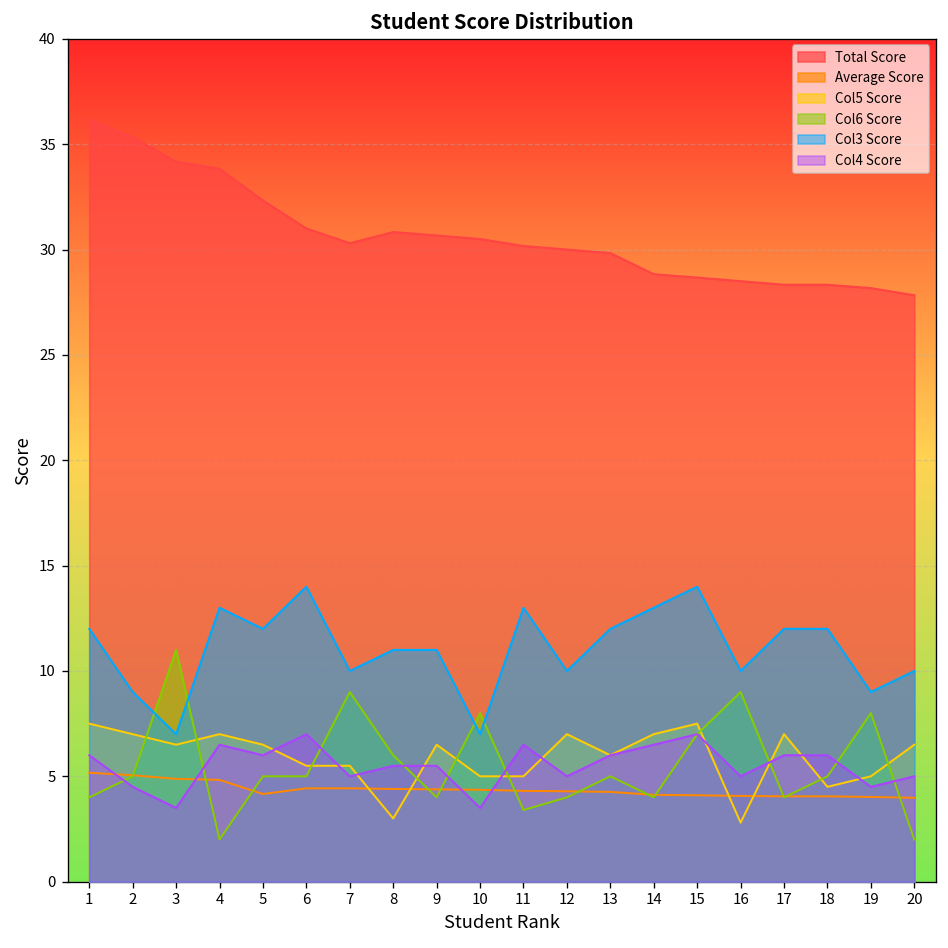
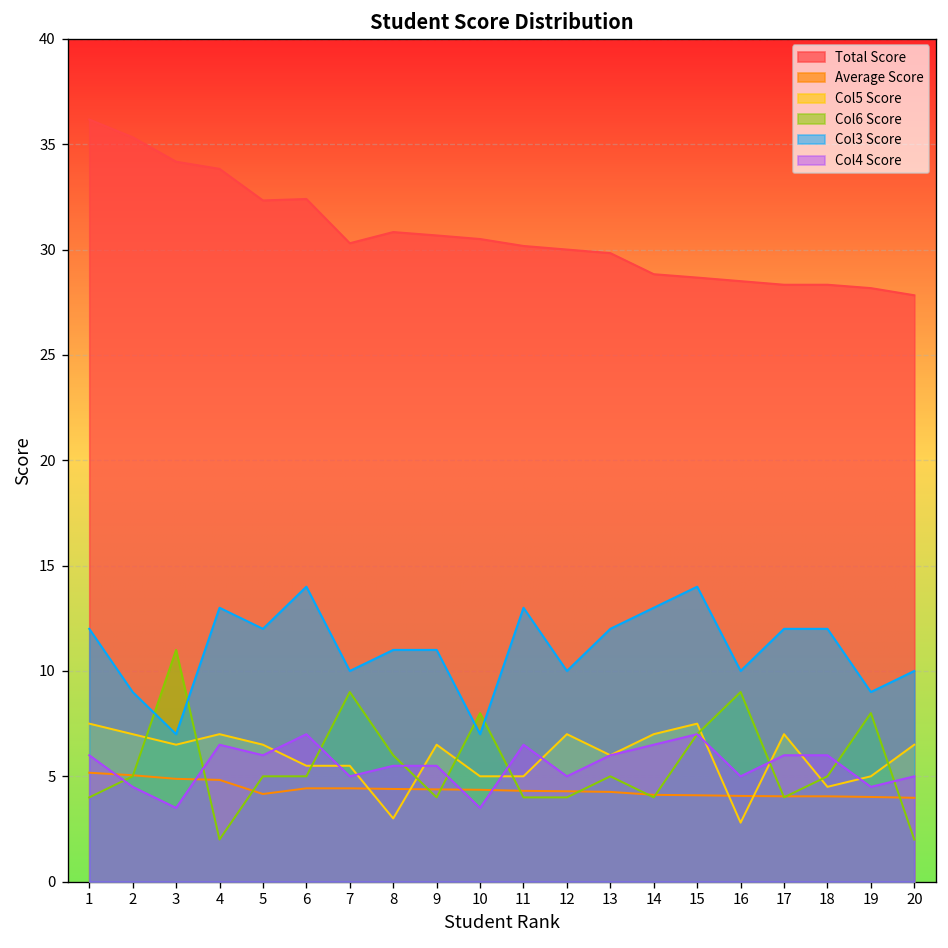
  {
    "Total Score": {
      "1": 36.2,
      "2": 35.3,
      "3": 34.2,
      "4": 33.8,
      "5": 32.3,
-     "6": 31.0,
+     "6": 32.4,
      "7": 30.3,
      "8": 30.8,
      "9": 30.7,
      "10": 30.5,
      "11": 30.2,
      "12": 30.0,
      "13": 29.8,
      "14": 28.8,
      "15": 28.7,
      "16": 28.5,
      "17": 28.3,
      "18": 28.3,
      "19": 28.2,
      "20": 27.8
    },
    "Average Score": {
      "1": 5.2,
      "3": 4.9,
      "4": 4.8,
      "5": 4.2,
      "6": 4.4,
      "7": 4.4,
      "8": 4.4,
      "9": 4.4,
      "10": 4.4,
      "11": 4.3,
      "12": 4.3,
      "13": 4.3,
      "15": 4.1,
      "16": 4.1,
      "18": 4.1,
      "19": 4.0,
      "20": 4.0
    },
    "Col5 Score": {
      "1": 7.5,
      "2": 7.0,
      "3": 6.5,
      "4": 7.0,
      "5": 6.5,
      "6": 5.5,
      "7": 5.5,
      "8": 3.0,
      "9": 6.5,
      "10": 5.0,
      "11": 5.0,
      "12": 7.0,
      "14": 7.0,
      "15": 7.5,
      "16": 2.8,
      "17": 7.0,
      "18": 4.5,
      "19": 5.0,
      "20": 6.5
    },
    "Col6 Score": {
      "1": 4.0,
      "3": 11.0,
      "4": 2.0,
      "5": 5.0,
      "6": 5.0,
      "7": 9.0,
      "8": 6.0,
      "9": 4.0,
      "10": 8.0,
-     "11": 3.4,
+     "11": 4.0,
      "12": 4.0,
      "13": 5.0,
      "16": 9.0,
      "18": 5.0,
      "19": 8.0,
      "20": 2.0
    },
    "Col3 Score": {
      "1": 12.0,
      "2": 9.0,
      "3": 7.0,
      "4": 13.0,
      "5": 12.0,
      "6": 14.0,
      "7": 10.0,
      "8": 11.0,
      "9": 11.0,
      "10": 7.0,
      "11": 13.0,
      "12": 10.0,
      "13": 12.0,
      "14": 13.0,
      "15": 14.0,
      "16": 10.0,
      "17": 12.0,
      "18": 12.0,
      "19": 9.0,
      "20": 10.0
    },
    "Col4 Score": {
      "1": 6.0,
      "2": 4.5,
      "3": 3.5,
      "4": 6.5,
      "5": 6.0,
      "6": 7.0,
      "7": 5.0,
      "8": 5.5,
      "9": 5.5,
      "10": 3.5,
      "11": 6.5,
      "12": 5.0,
      "14": 6.5,
      "16": 5.0,
      "17": 6.0,
      "18": 6.0,
      "19": 4.5,
      "20": 5.0
    }
  }
